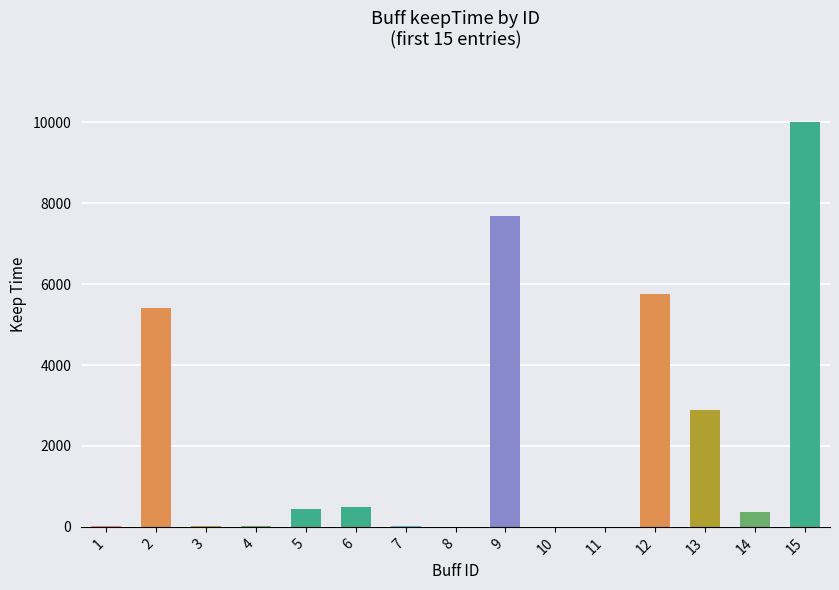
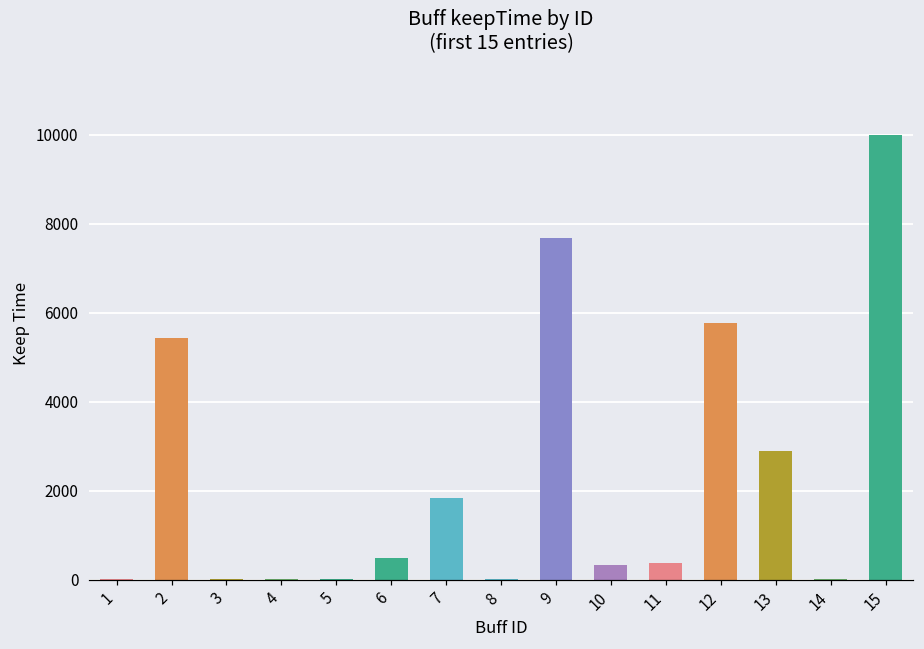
  {
    "2": 5400,
-   "5": 400,
+   "5": 0,
    "6": 500,
-   "7": 0,
+   "7": 1800,
    "9": 7700,
-   "10": 0,
-   "11": 0,
+   "10": 300,
+   "11": 400,
    "12": 5800,
    "13": 2900,
-   "14": 400,
+   "14": 0,
    "15": 10000
  }
